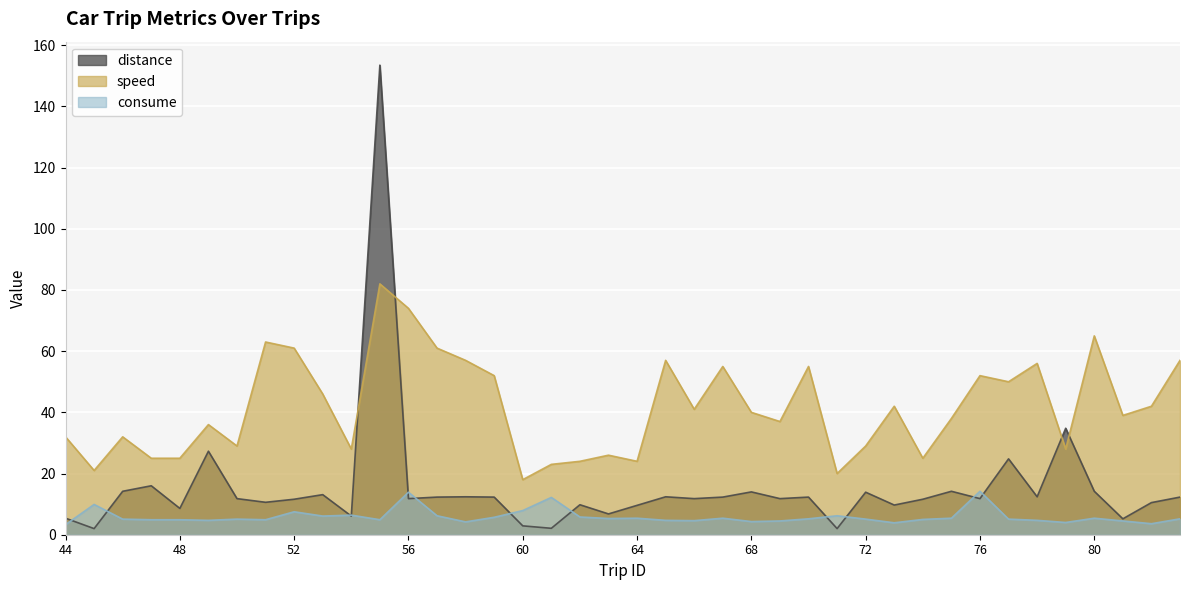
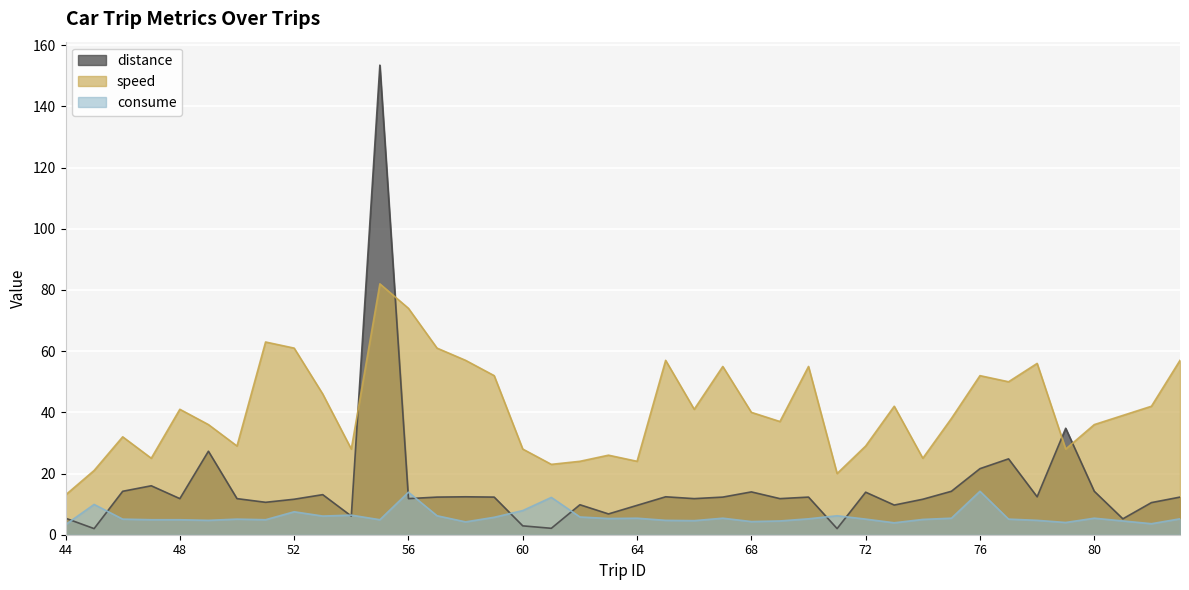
  {
    "distance": {
      "44": 5,
-     "48": 9,
+     "48": 12,
      "52": 12,
      "56": 12,
      "60": 3,
      "64": 10,
      "68": 14,
      "72": 14,
-     "76": 12,
+     "76": 22,
      "80": 14
    },
    "speed": {
-     "44": 32,
-     "48": 25,
+     "44": 13,
+     "48": 41,
      "52": 61,
      "56": 74,
-     "60": 18,
+     "60": 28,
      "64": 24,
      "68": 40,
      "72": 29,
      "76": 52,
-     "80": 65
+     "80": 36
    },
    "consume": {
      "44": 3,
      "48": 5,
      "52": 8,
      "56": 14,
      "60": 8,
      "64": 5,
      "68": 4,
      "72": 5,
      "76": 14,
      "80": 5
    }
  }
